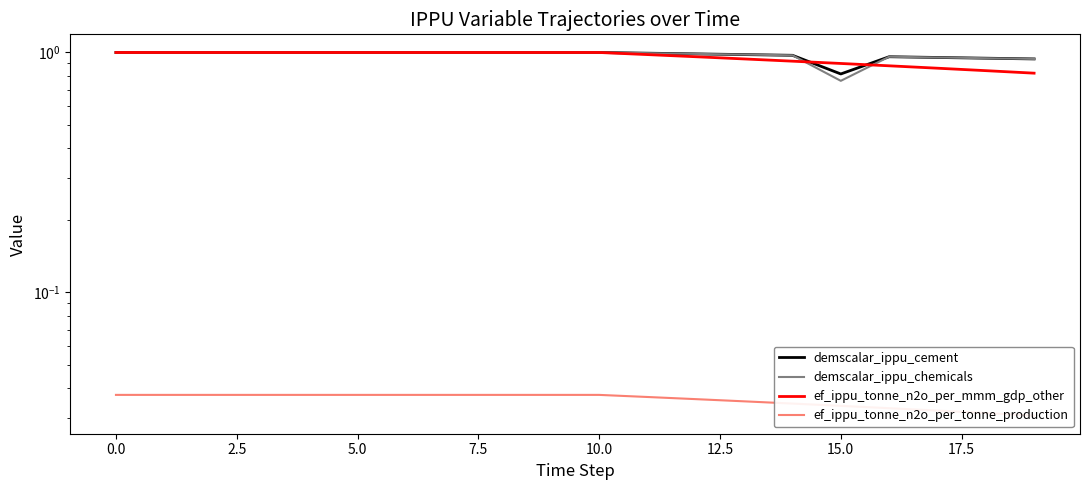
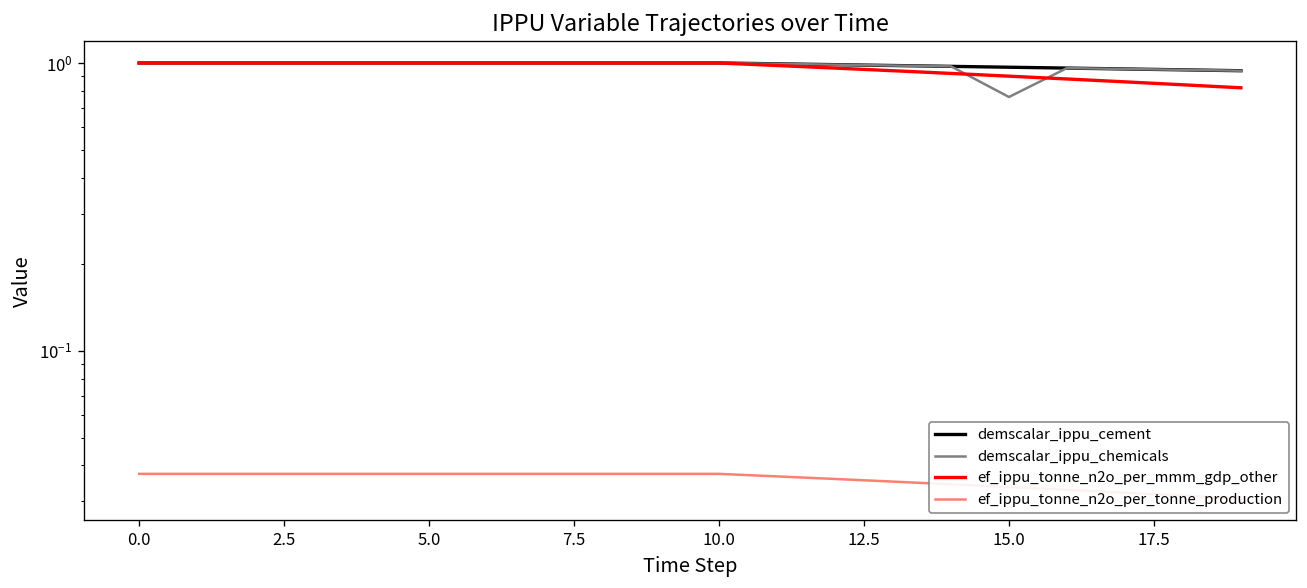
  {
    "demscalar_ippu_cement": {
-     "15.0": 0.81
+     "15.0": 0.97
    },
    "demscalar_ippu_chemicals": {
      "15.0": 0.76
    },
    "ef_ippu_tonne_n2o_per_mmm_gdp_other": {
      "15.0": 0.90
    },
    "ef_ippu_tonne_n2o_per_tonne_production": {
      "0.0": 0.037,
      "5.0": 0.037,
      "10.0": 0.037
    }
  }
